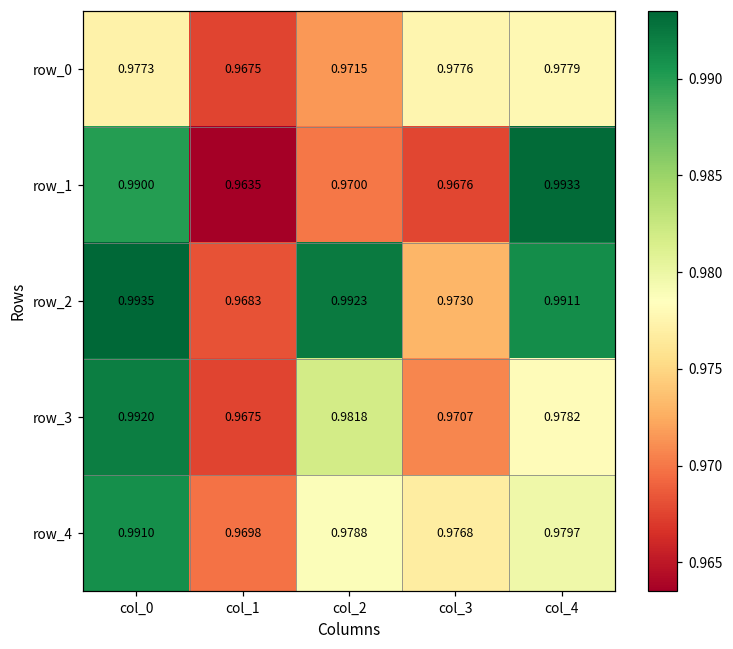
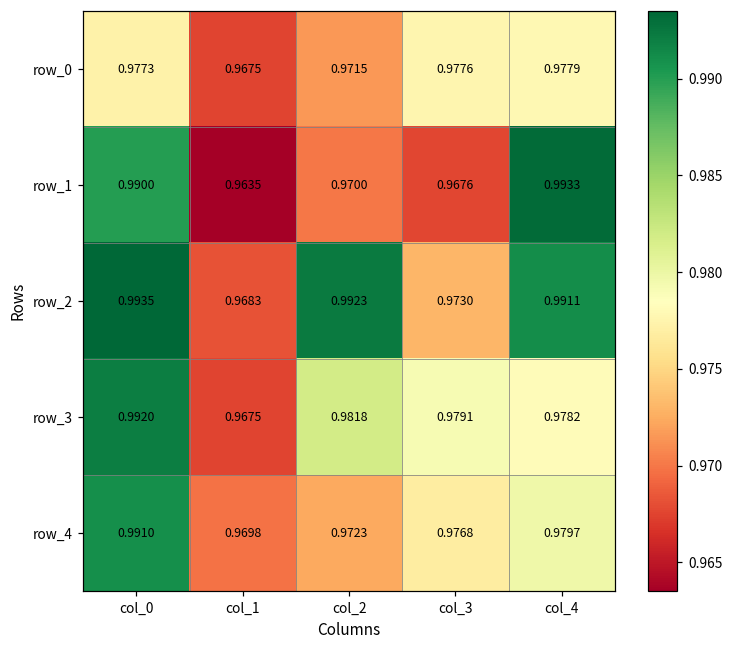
  {
    "row_0": {
      "col_0": 0.9773,
      "col_1": 0.9675,
      "col_2": 0.9715,
      "col_3": 0.9776,
      "col_4": 0.9779
    },
    "row_1": {
      "col_0": 0.9900,
      "col_1": 0.9635,
      "col_2": 0.9700,
      "col_3": 0.9676,
      "col_4": 0.9933
    },
    "row_2": {
      "col_0": 0.9935,
      "col_1": 0.9683,
      "col_2": 0.9923,
      "col_3": 0.9730,
      "col_4": 0.9911
    },
    "row_3": {
      "col_0": 0.9920,
      "col_1": 0.9675,
      "col_2": 0.9818,
-     "col_3": 0.9707,
+     "col_3": 0.9791,
      "col_4": 0.9782
    },
    "row_4": {
      "col_0": 0.9910,
      "col_1": 0.9698,
-     "col_2": 0.9788,
+     "col_2": 0.9723,
      "col_3": 0.9768,
      "col_4": 0.9797
    }
  }
